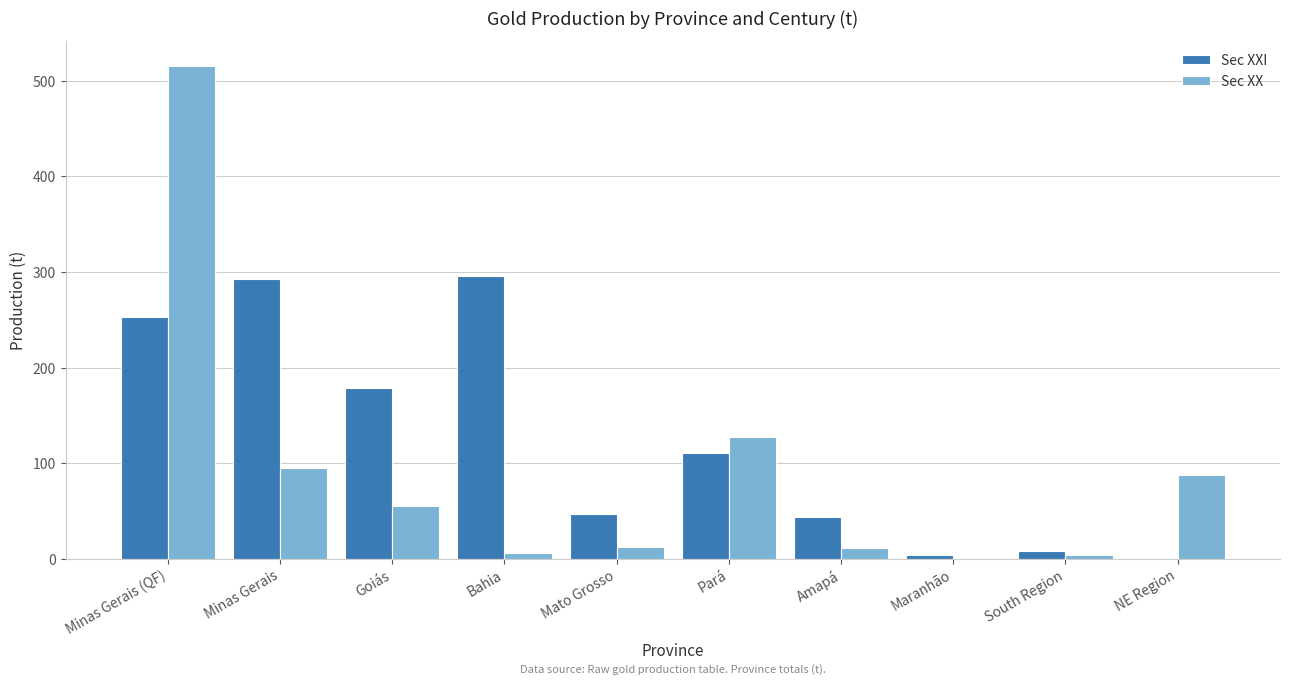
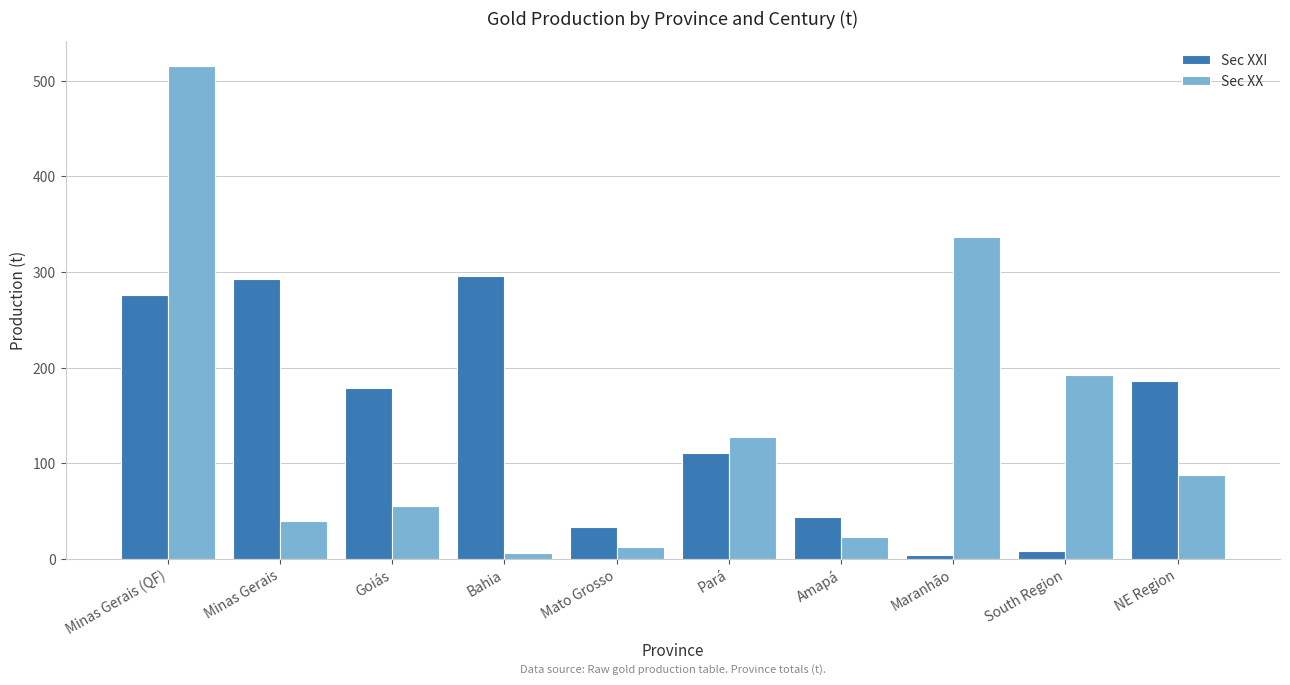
  {
    "Sec XXI": {
-     "Minas Gerais (QF)": 250,
+     "Minas Gerais (QF)": 280,
      "Minas Gerais": 290,
      "Goiás": 180,
      "Bahia": 300,
-     "Mato Grosso": 50,
+     "Mato Grosso": 30,
      "Pará": 110,
      "Amapá": 40,
      "Maranhão": 0,
      "South Region": 10,
-     "NE Region": 0
+     "NE Region": 190
    },
    "Sec XX": {
      "Minas Gerais (QF)": 520,
-     "Minas Gerais": 90,
+     "Minas Gerais": 40,
      "Goiás": 60,
      "Bahia": 10,
      "Mato Grosso": 10,
      "Pará": 130,
-     "Amapá": 10,
-     "Maranhão": 0,
-     "South Region": 0,
+     "Amapá": 20,
+     "Maranhão": 340,
+     "South Region": 190,
      "NE Region": 90
    }
  }
